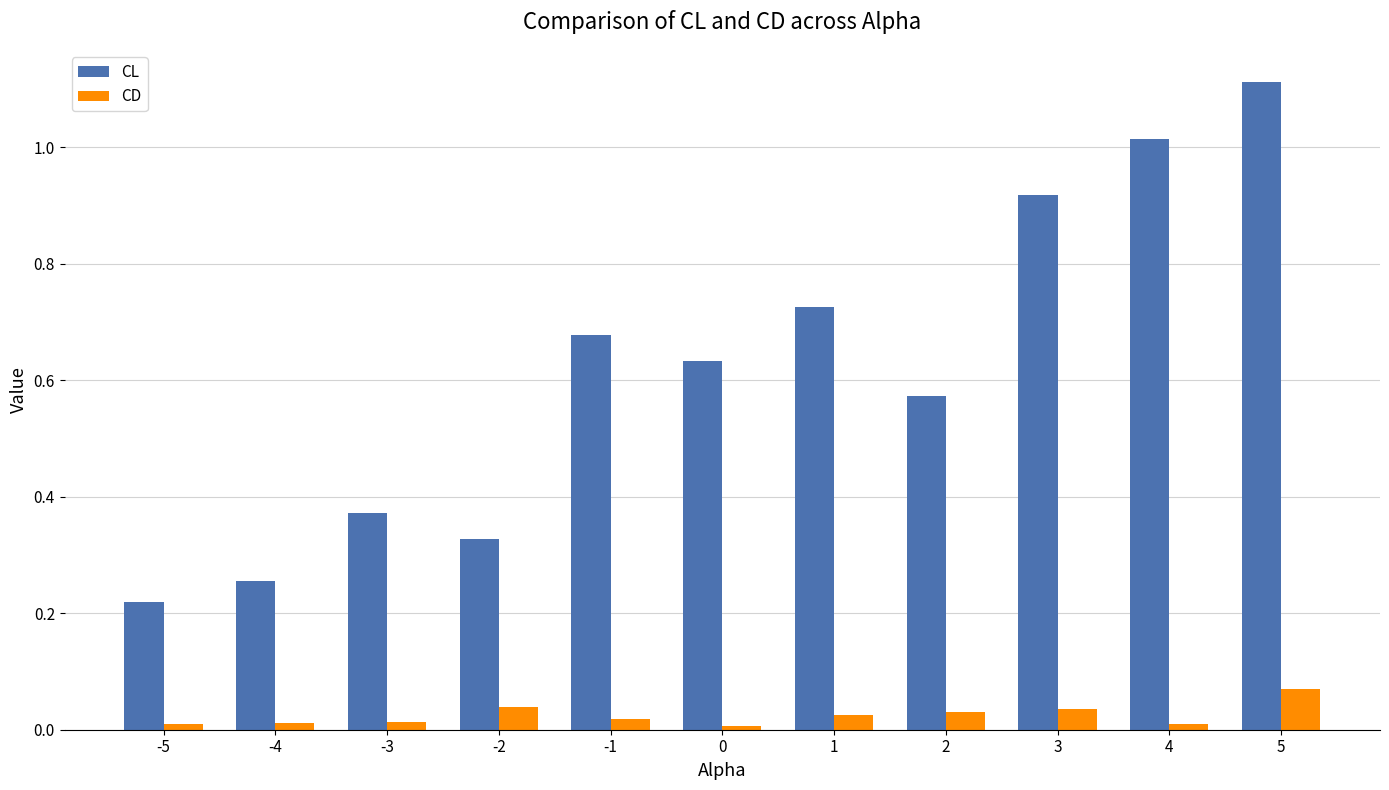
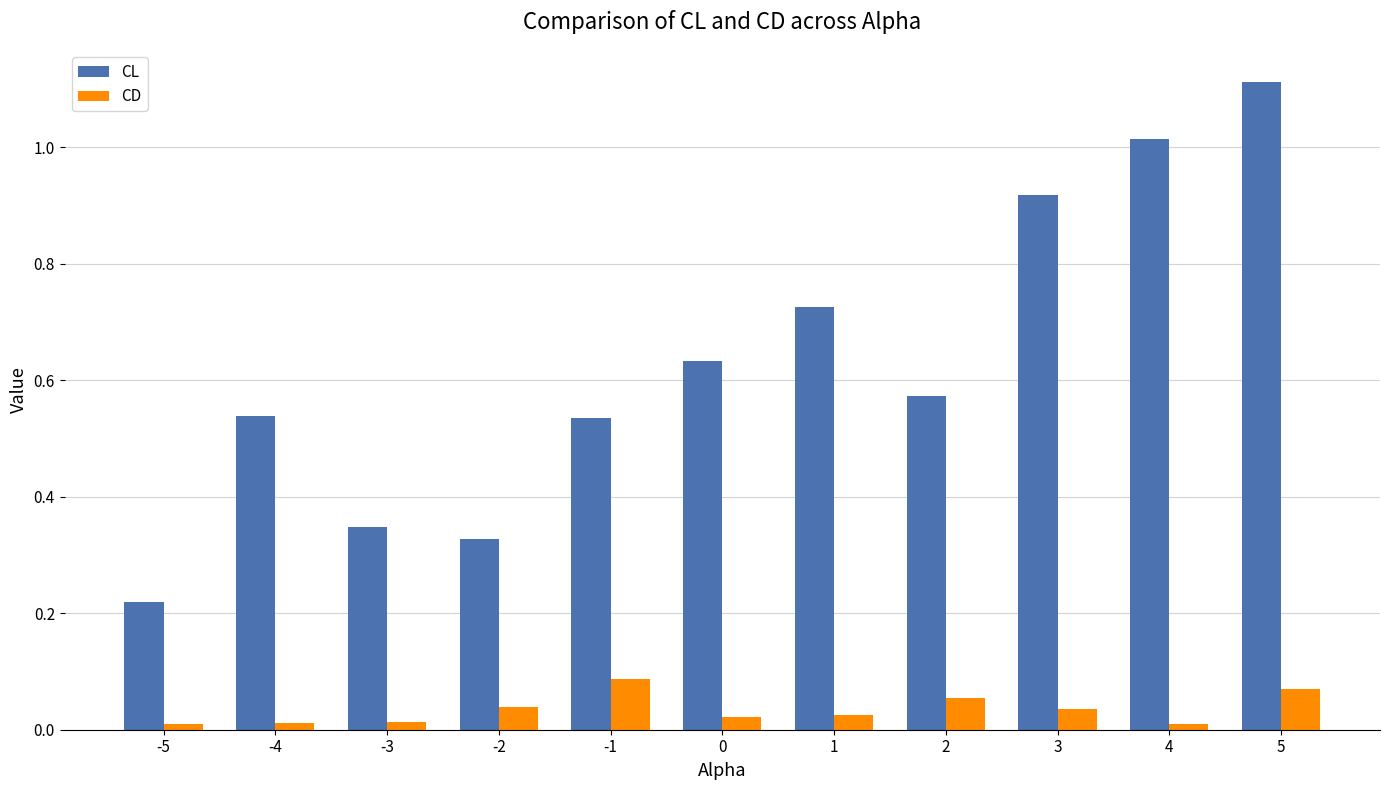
  {
    "CL": {
      "-5": 0.22,
-     "-4": 0.26,
-     "-3": 0.37,
+     "-4": 0.54,
+     "-3": 0.35,
      "-2": 0.33,
-     "-1": 0.68,
+     "-1": 0.54,
      "0": 0.63,
      "1": 0.73,
      "2": 0.57,
      "3": 0.92,
      "4": 1.01,
      "5": 1.11
    },
    "CD": {
      "-5": 0.01,
      "-4": 0.01,
      "-3": 0.01,
      "-2": 0.04,
-     "-1": 0.02,
-     "0": 0.01,
+     "-1": 0.09,
+     "0": 0.02,
      "1": 0.03,
-     "2": 0.03,
+     "2": 0.05,
      "3": 0.04,
      "4": 0.01,
      "5": 0.07
    }
  }
